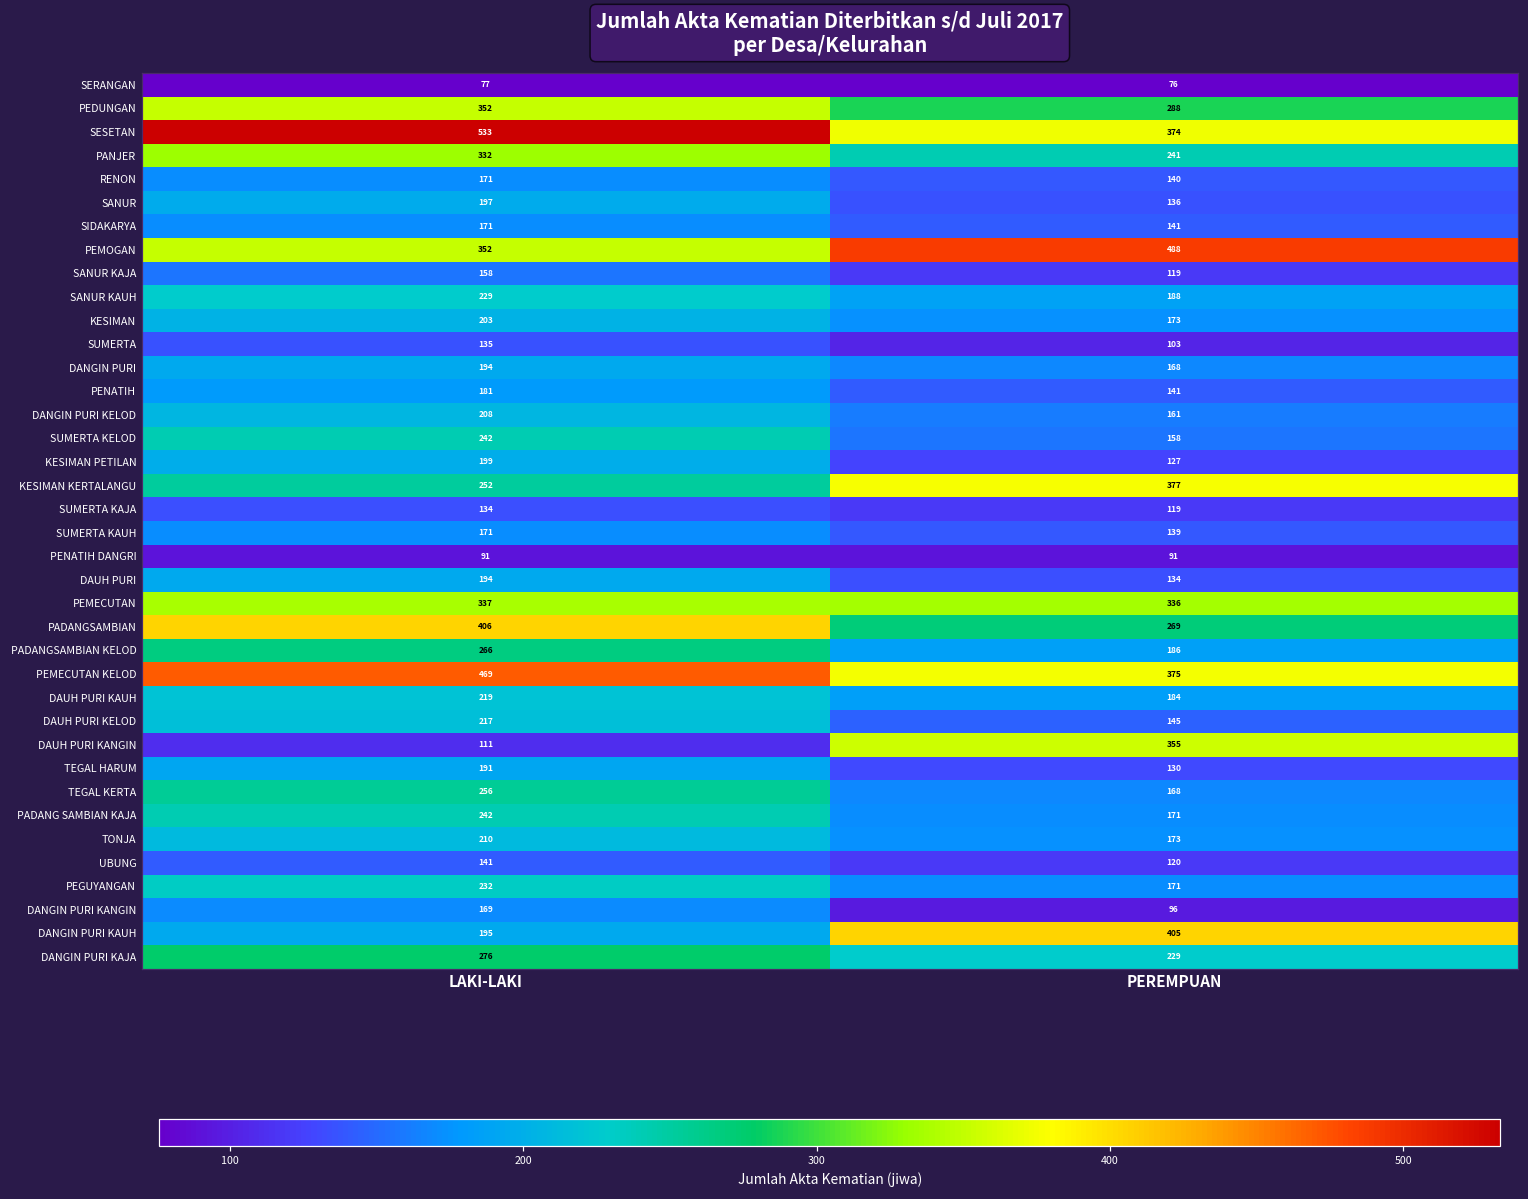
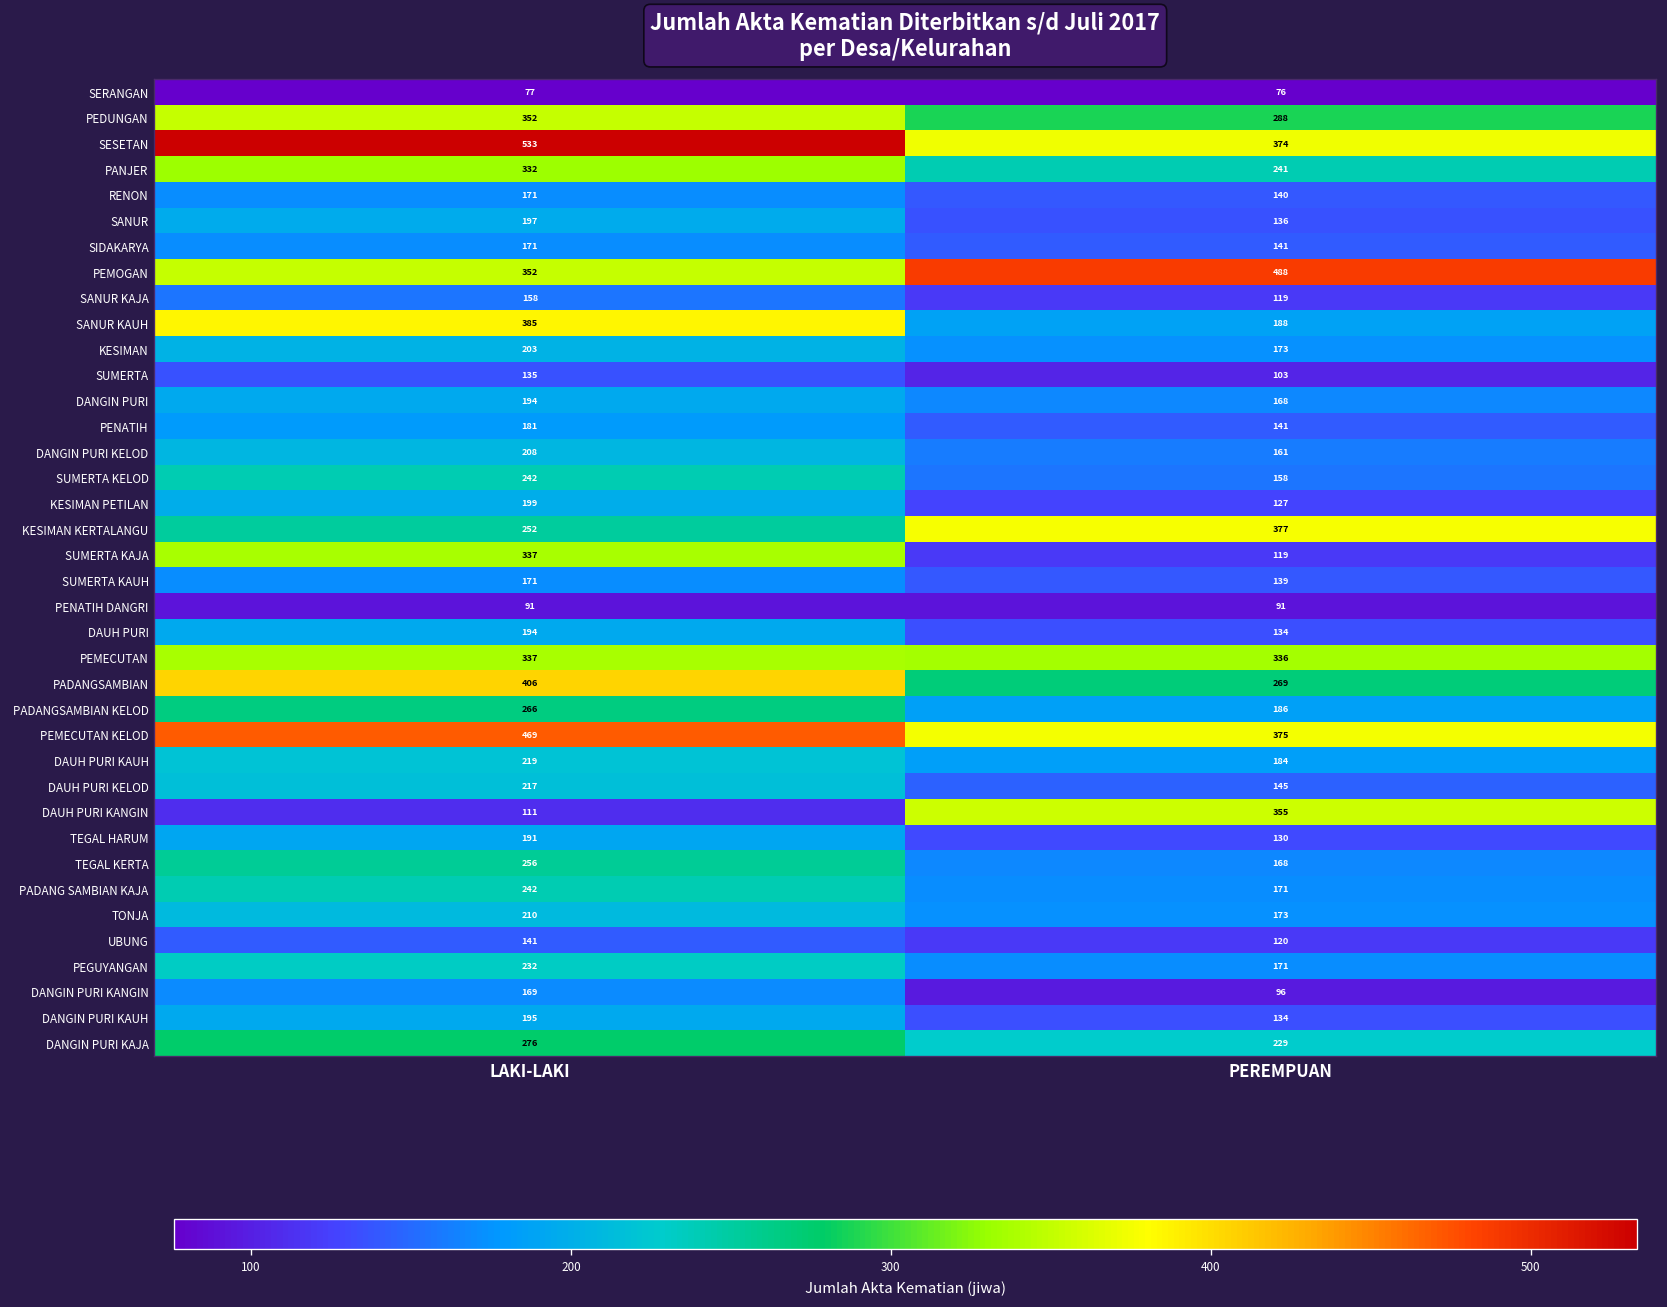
  {
    "SERANGAN": {
      "LAKI-LAKI": 77,
      "PEREMPUAN": 76
    },
    "PEDUNGAN": {
      "LAKI-LAKI": 352,
      "PEREMPUAN": 288
    },
    "SESETAN": {
      "LAKI-LAKI": 533,
      "PEREMPUAN": 374
    },
    "PANJER": {
      "LAKI-LAKI": 332,
      "PEREMPUAN": 241
    },
    "RENON": {
      "LAKI-LAKI": 171,
      "PEREMPUAN": 140
    },
    "SANUR": {
      "LAKI-LAKI": 197,
      "PEREMPUAN": 136
    },
    "SIDAKARYA": {
      "LAKI-LAKI": 171,
      "PEREMPUAN": 141
    },
    "PEMOGAN": {
      "LAKI-LAKI": 352,
      "PEREMPUAN": 488
    },
    "SANUR KAJA": {
      "LAKI-LAKI": 158,
      "PEREMPUAN": 119
    },
    "SANUR KAUH": {
-     "LAKI-LAKI": 229,
+     "LAKI-LAKI": 385,
      "PEREMPUAN": 188
    },
    "KESIMAN": {
      "LAKI-LAKI": 203,
      "PEREMPUAN": 173
    },
    "SUMERTA": {
      "LAKI-LAKI": 135,
      "PEREMPUAN": 103
    },
    "DANGIN PURI": {
      "LAKI-LAKI": 194,
      "PEREMPUAN": 168
    },
    "PENATIH": {
      "LAKI-LAKI": 181,
      "PEREMPUAN": 141
    },
    "DANGIN PURI KELOD": {
      "LAKI-LAKI": 208,
      "PEREMPUAN": 161
    },
    "SUMERTA KELOD": {
      "LAKI-LAKI": 242,
      "PEREMPUAN": 158
    },
    "KESIMAN PETILAN": {
      "LAKI-LAKI": 199,
      "PEREMPUAN": 127
    },
    "KESIMAN KERTALANGU": {
      "LAKI-LAKI": 252,
      "PEREMPUAN": 377
    },
    "SUMERTA KAJA": {
-     "LAKI-LAKI": 134,
+     "LAKI-LAKI": 337,
      "PEREMPUAN": 119
    },
    "SUMERTA KAUH": {
      "LAKI-LAKI": 171,
      "PEREMPUAN": 139
    },
    "PENATIH DANGRI": {
      "LAKI-LAKI": 91,
      "PEREMPUAN": 91
    },
    "DAUH PURI": {
      "LAKI-LAKI": 194,
      "PEREMPUAN": 134
    },
    "PEMECUTAN": {
      "LAKI-LAKI": 337,
      "PEREMPUAN": 336
    },
    "PADANGSAMBIAN": {
      "LAKI-LAKI": 406,
      "PEREMPUAN": 269
    },
    "PADANGSAMBIAN KELOD": {
      "LAKI-LAKI": 266,
      "PEREMPUAN": 186
    },
    "PEMECUTAN KELOD": {
      "LAKI-LAKI": 469,
      "PEREMPUAN": 375
    },
    "DAUH PURI KAUH": {
      "LAKI-LAKI": 219,
      "PEREMPUAN": 184
    },
    "DAUH PURI KELOD": {
      "LAKI-LAKI": 217,
      "PEREMPUAN": 145
    },
    "DAUH PURI KANGIN": {
      "LAKI-LAKI": 111,
      "PEREMPUAN": 355
    },
    "TEGAL HARUM": {
      "LAKI-LAKI": 191,
      "PEREMPUAN": 130
    },
    "TEGAL KERTA": {
      "LAKI-LAKI": 256,
      "PEREMPUAN": 168
    },
    "PADANG SAMBIAN KAJA": {
      "LAKI-LAKI": 242,
      "PEREMPUAN": 171
    },
    "TONJA": {
      "LAKI-LAKI": 210,
      "PEREMPUAN": 173
    },
    "UBUNG": {
      "LAKI-LAKI": 141,
      "PEREMPUAN": 120
    },
    "PEGUYANGAN": {
      "LAKI-LAKI": 232,
      "PEREMPUAN": 171
    },
    "DANGIN PURI KANGIN": {
      "LAKI-LAKI": 169,
      "PEREMPUAN": 96
    },
    "DANGIN PURI KAUH": {
      "LAKI-LAKI": 195,
-     "PEREMPUAN": 405
+     "PEREMPUAN": 134
    },
    "DANGIN PURI KAJA": {
      "LAKI-LAKI": 276,
      "PEREMPUAN": 229
    }
  }
